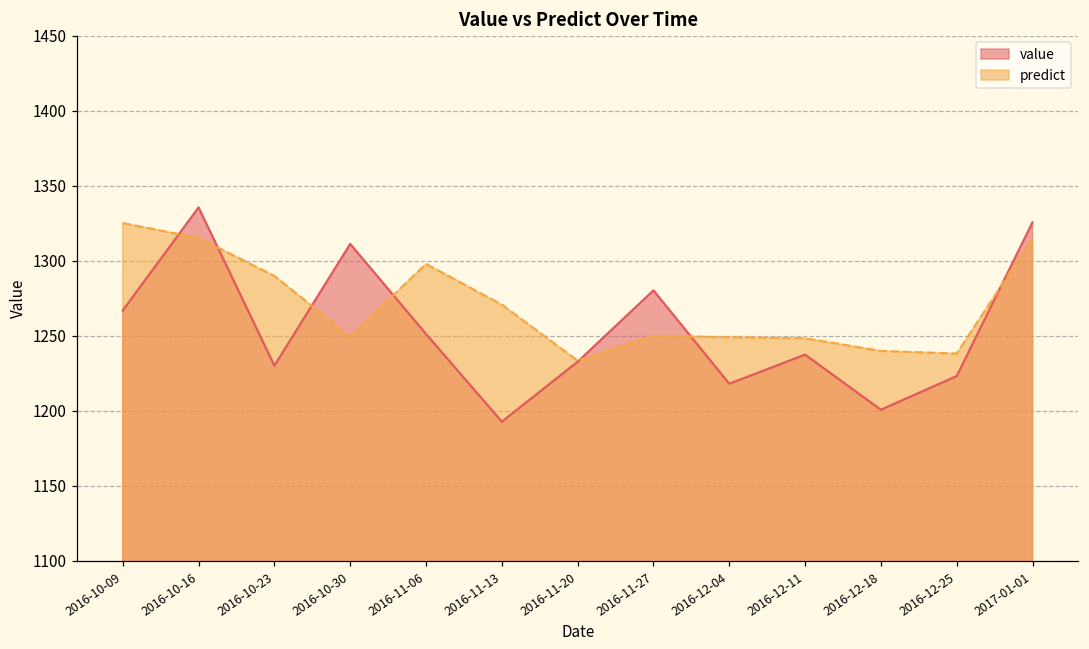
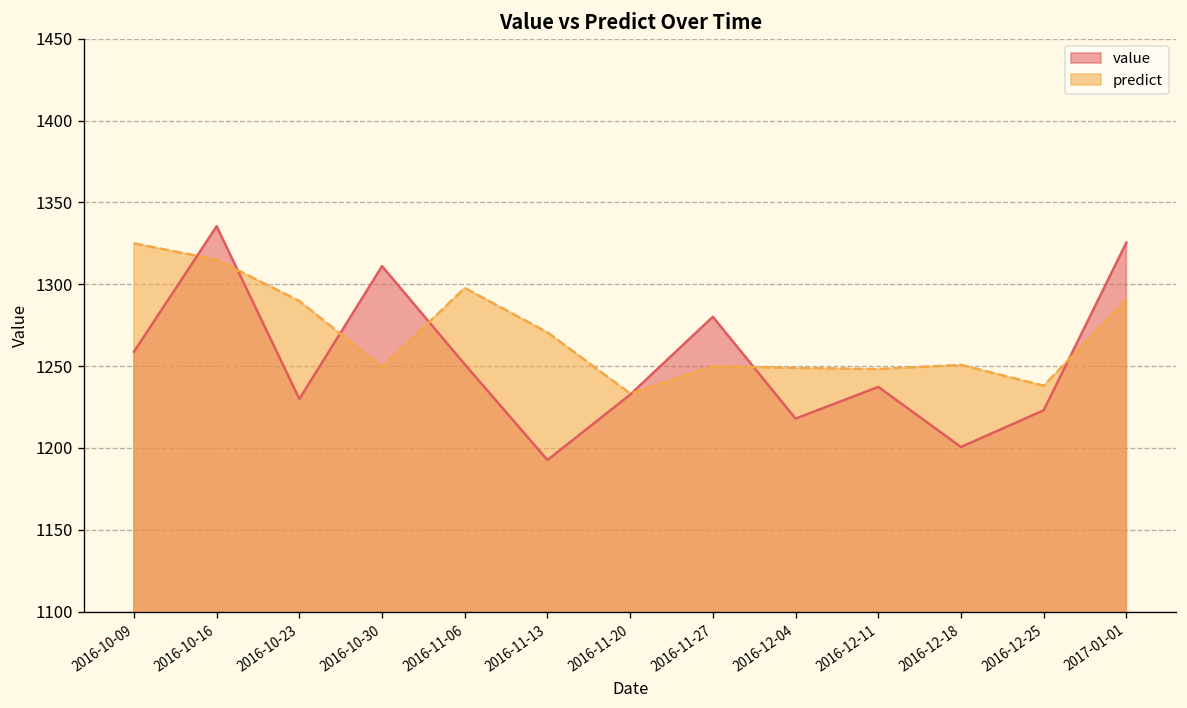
  {
    "value": {
-     "2016-10-09": 1267,
+     "2016-10-09": 1259,
      "2016-10-16": 1335,
      "2016-10-23": 1230,
      "2016-10-30": 1311,
      "2016-11-06": 1251,
      "2016-11-13": 1193,
      "2016-11-27": 1280,
      "2016-12-04": 1218,
      "2016-12-11": 1237,
      "2016-12-18": 1201,
      "2016-12-25": 1223,
      "2017-01-01": 1325
    },
    "predict": {
      "2016-10-09": 1325,
      "2016-10-16": 1315,
      "2016-10-23": 1290,
      "2016-10-30": 1249,
      "2016-11-06": 1298,
      "2016-11-13": 1271,
      "2016-11-27": 1250,
      "2016-12-04": 1249,
      "2016-12-11": 1248,
-     "2016-12-18": 1240,
+     "2016-12-18": 1251,
      "2016-12-25": 1238,
-     "2017-01-01": 1315
+     "2017-01-01": 1291
    }
  }
